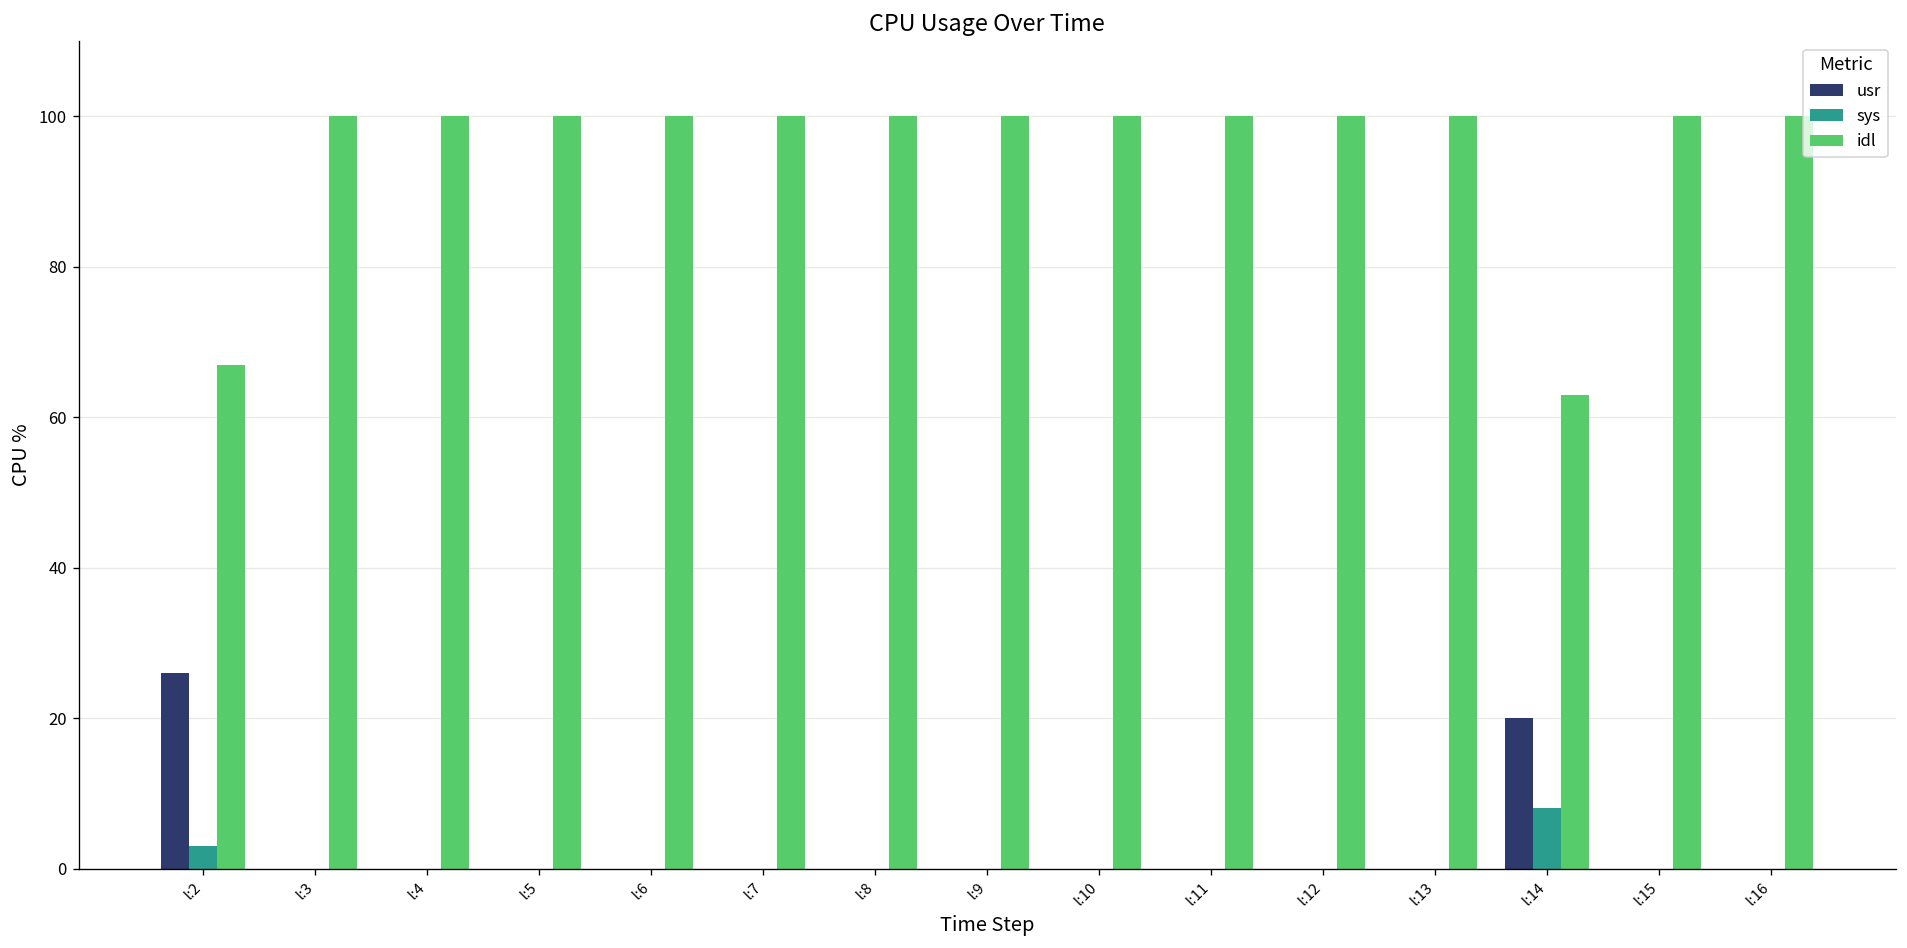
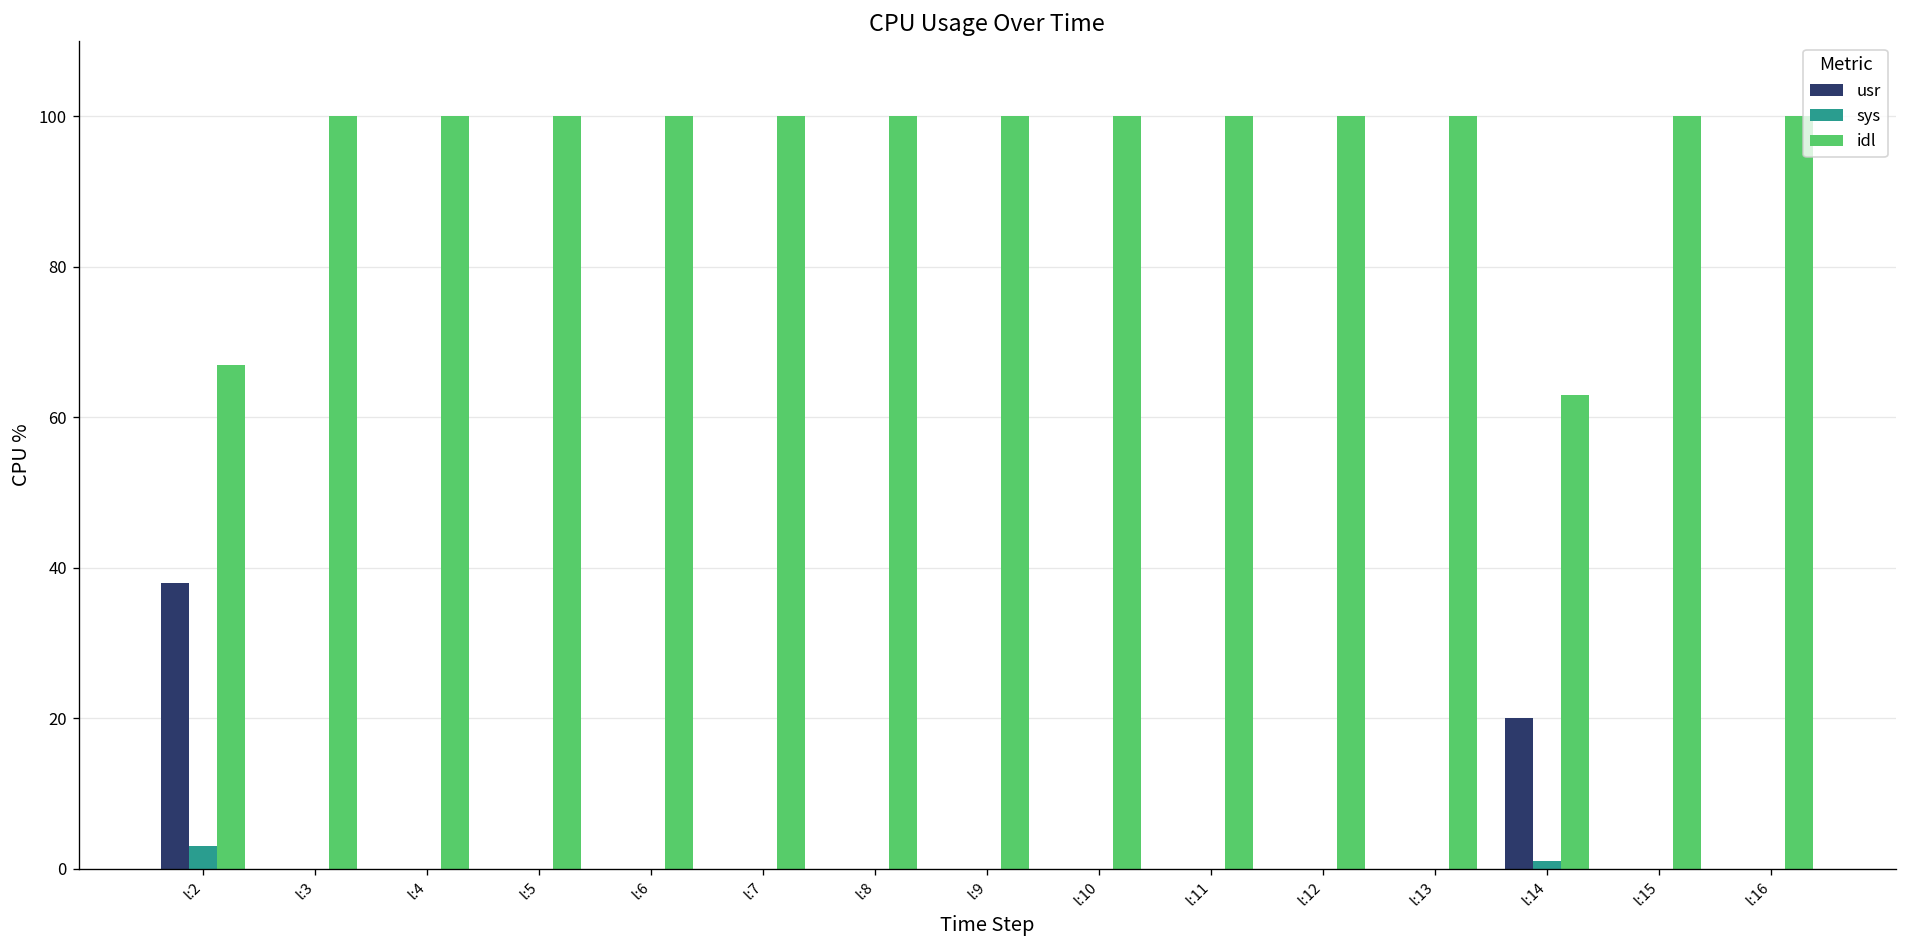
  {
    "usr": {
-     "l:2": 26,
+     "l:2": 38,
      "l:3": 0,
      "l:4": 0,
      "l:5": 0,
      "l:6": 0,
      "l:7": 0,
      "l:8": 0,
      "l:9": 0,
      "l:10": 0,
      "l:11": 0,
      "l:12": 0,
      "l:13": 0,
      "l:14": 20,
      "l:15": 0,
      "l:16": 0
    },
    "sys": {
      "l:2": 3,
      "l:3": 0,
      "l:4": 0,
      "l:5": 0,
      "l:6": 0,
      "l:7": 0,
      "l:8": 0,
      "l:9": 0,
      "l:10": 0,
      "l:11": 0,
      "l:12": 0,
      "l:13": 0,
-     "l:14": 8,
+     "l:14": 1,
      "l:15": 0,
      "l:16": 0
    },
    "idl": {
      "l:2": 67,
      "l:3": 100,
      "l:4": 100,
      "l:5": 100,
      "l:6": 100,
      "l:7": 100,
      "l:8": 100,
      "l:9": 100,
      "l:10": 100,
      "l:11": 100,
      "l:12": 100,
      "l:13": 100,
      "l:14": 63,
      "l:15": 100,
      "l:16": 100
    }
  }
